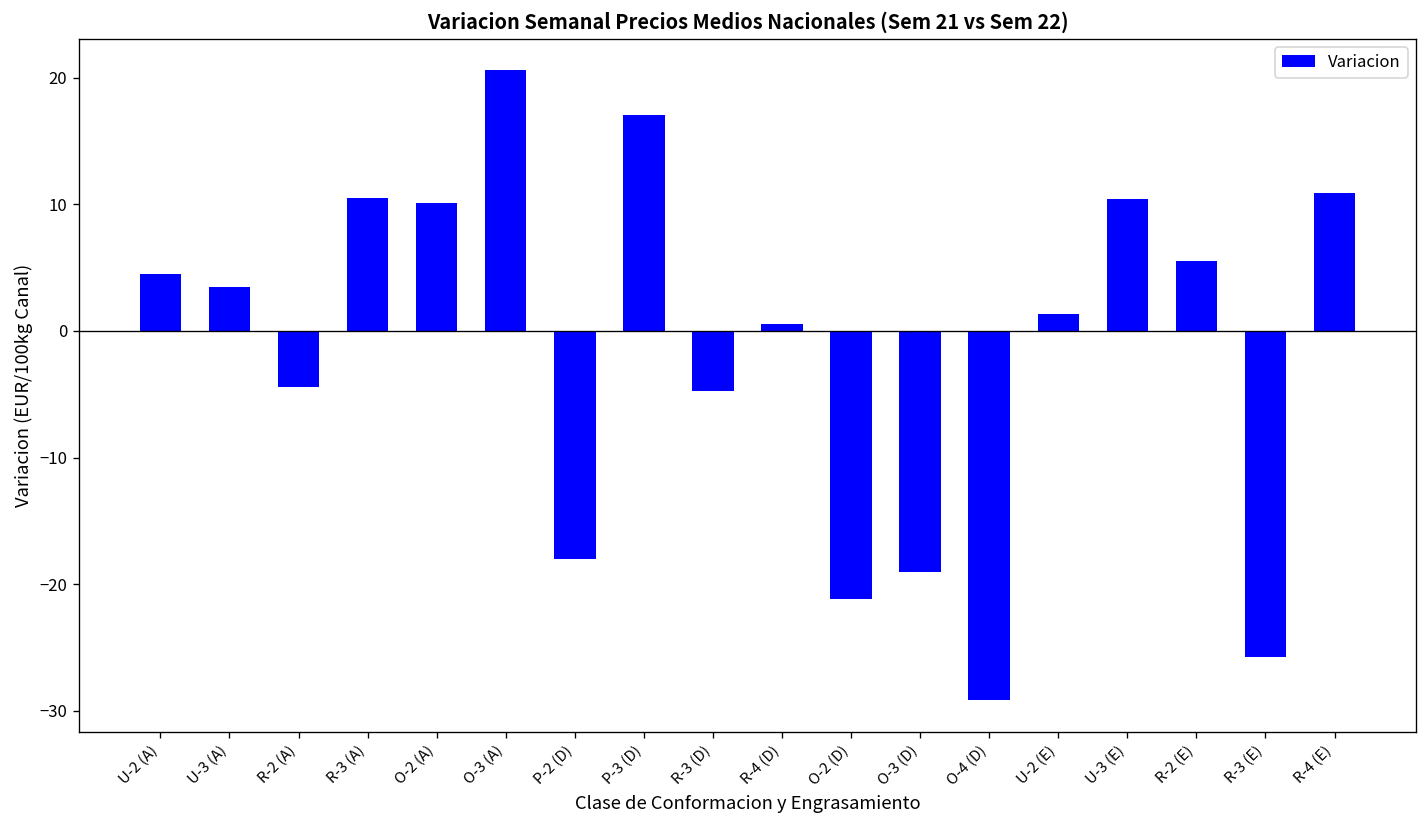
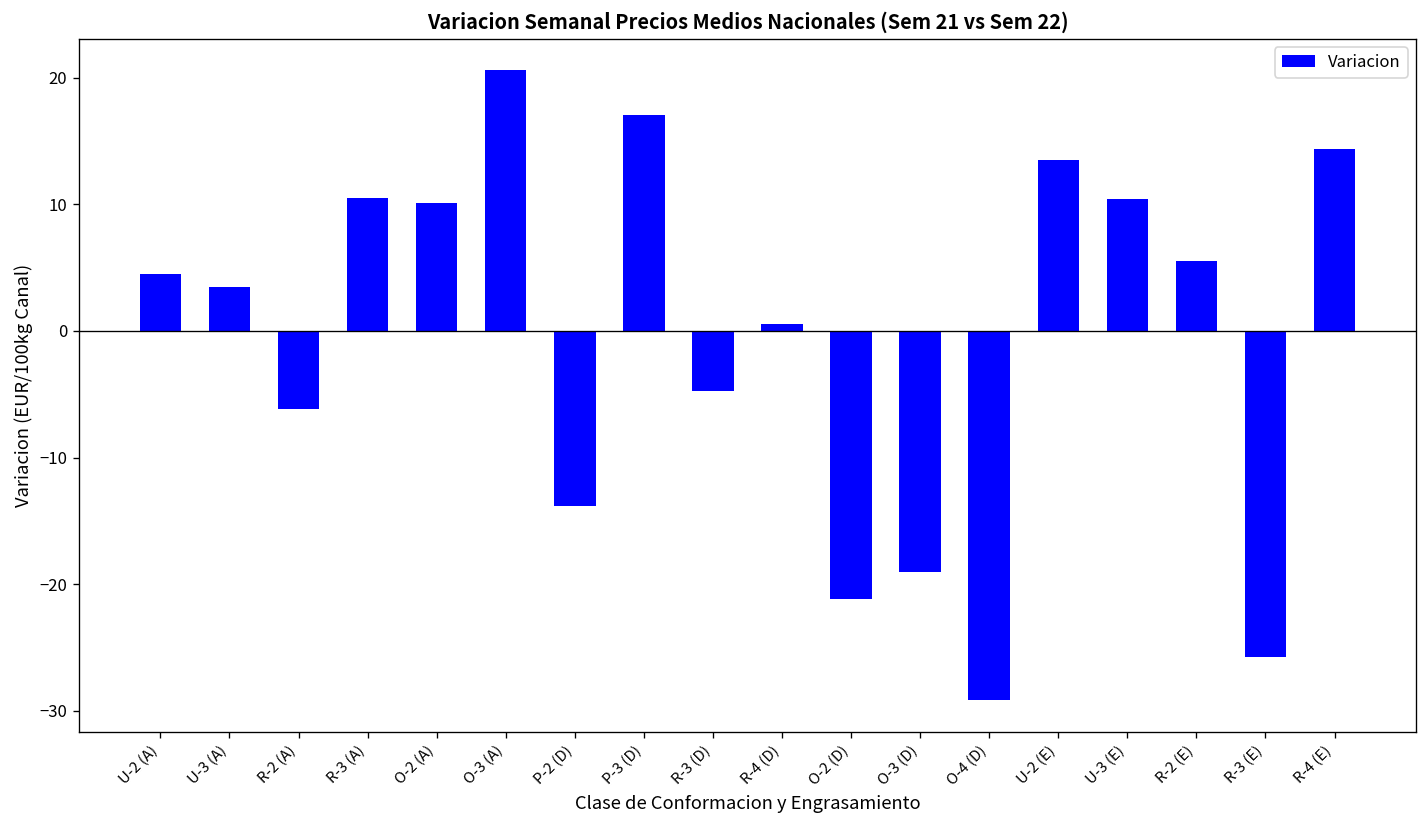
  {
    "U-2 (A)": 4.5,
    "U-3 (A)": 3.5,
-   "R-2 (A)": -4.4,
+   "R-2 (A)": -6.2,
    "R-3 (A)": 10.5,
    "O-2 (A)": 10.1,
    "O-3 (A)": 20.6,
-   "P-2 (D)": -18.0,
+   "P-2 (D)": -13.8,
    "P-3 (D)": 17.1,
    "R-3 (D)": -4.7,
    "R-4 (D)": 0.5,
    "O-2 (D)": -21.2,
    "O-3 (D)": -19.0,
    "O-4 (D)": -29.2,
-   "U-2 (E)": 1.4,
+   "U-2 (E)": 13.5,
    "U-3 (E)": 10.4,
    "R-2 (E)": 5.6,
    "R-3 (E)": -25.7,
-   "R-4 (E)": 10.9
+   "R-4 (E)": 14.4
  }
